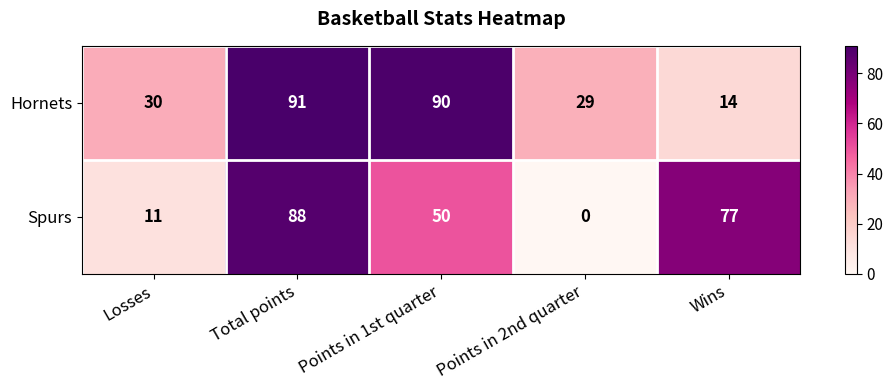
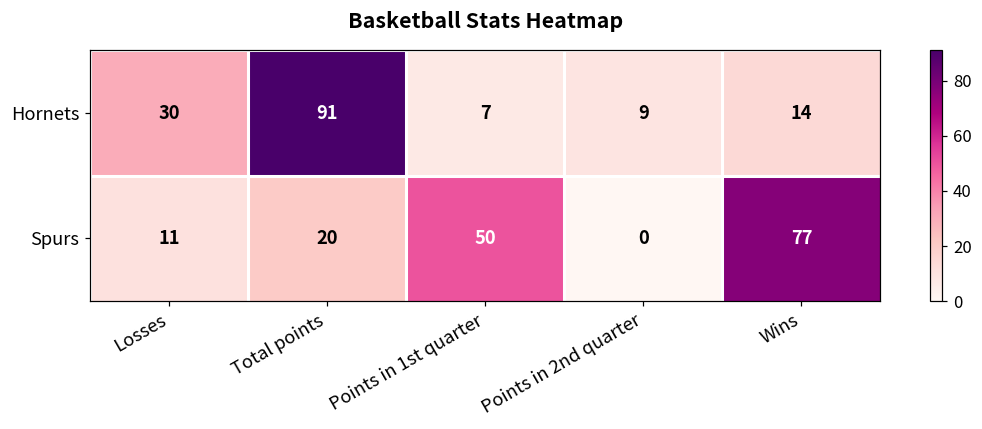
  {
    "Hornets": {
      "Losses": 30,
      "Total points": 91,
-     "Points in 1st quarter": 90,
-     "Points in 2nd quarter": 29,
+     "Points in 1st quarter": 7,
+     "Points in 2nd quarter": 9,
      "Wins": 14
    },
    "Spurs": {
      "Losses": 11,
-     "Total points": 88,
+     "Total points": 20,
      "Points in 1st quarter": 50,
      "Points in 2nd quarter": 0,
      "Wins": 77
    }
  }
